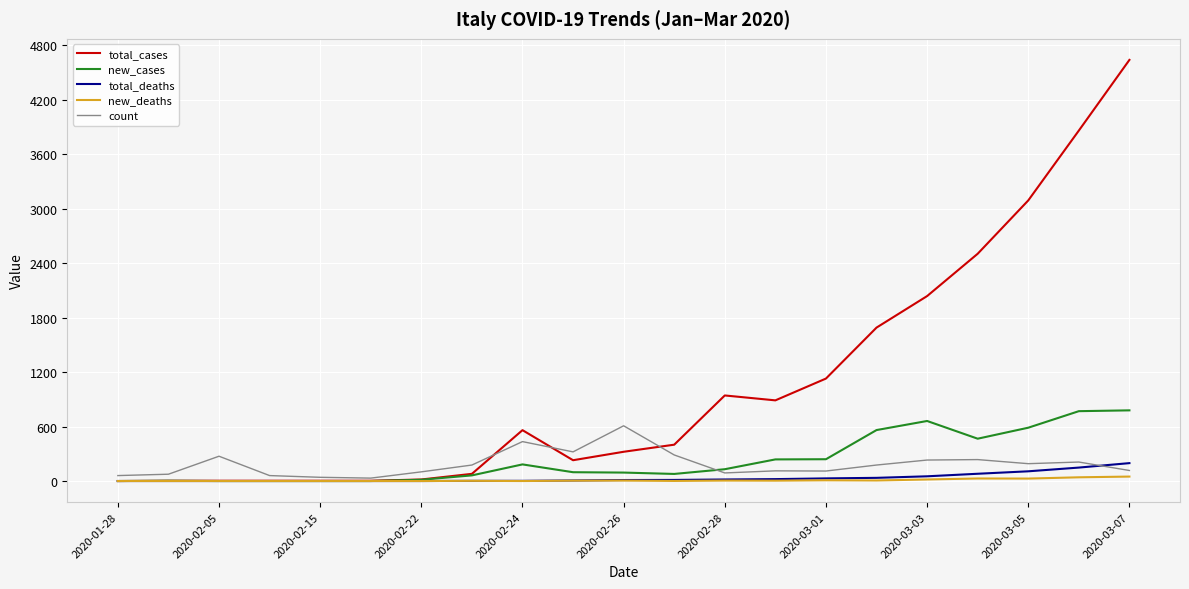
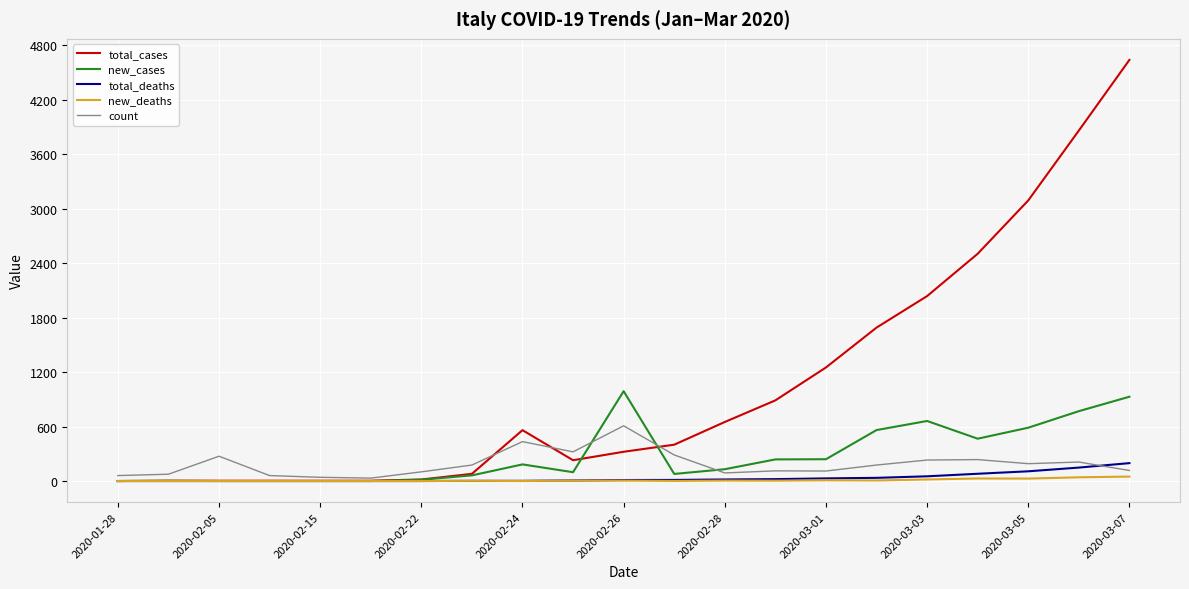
  {
    "total_cases": {
      "2020-02-24": 600,
      "2020-02-26": 300,
-     "2020-02-28": 900,
-     "2020-03-01": 1100,
+     "2020-02-28": 700,
+     "2020-03-01": 1300,
      "2020-03-03": 2000,
      "2020-03-05": 3100,
      "2020-03-07": 4600
    },
    "new_cases": {
      "2020-02-24": 200,
-     "2020-02-26": 100,
+     "2020-02-26": 1000,
      "2020-02-28": 100,
      "2020-03-01": 200,
      "2020-03-03": 700,
      "2020-03-05": 600,
-     "2020-03-07": 800
+     "2020-03-07": 900
    },
    "total_deaths": {
      "2020-03-03": 100,
      "2020-03-05": 100,
      "2020-03-07": 200
    },
    "new_deaths": {
      "2020-03-03": 0,
      "2020-03-05": 0,
      "2020-03-07": 0
    },
    "count": {
      "2020-01-28": 100,
      "2020-02-05": 300,
      "2020-02-15": 0,
      "2020-02-22": 100,
      "2020-02-24": 400,
      "2020-02-26": 600,
      "2020-02-28": 100,
      "2020-03-01": 100,
      "2020-03-03": 200,
      "2020-03-05": 200,
      "2020-03-07": 100
    }
  }
